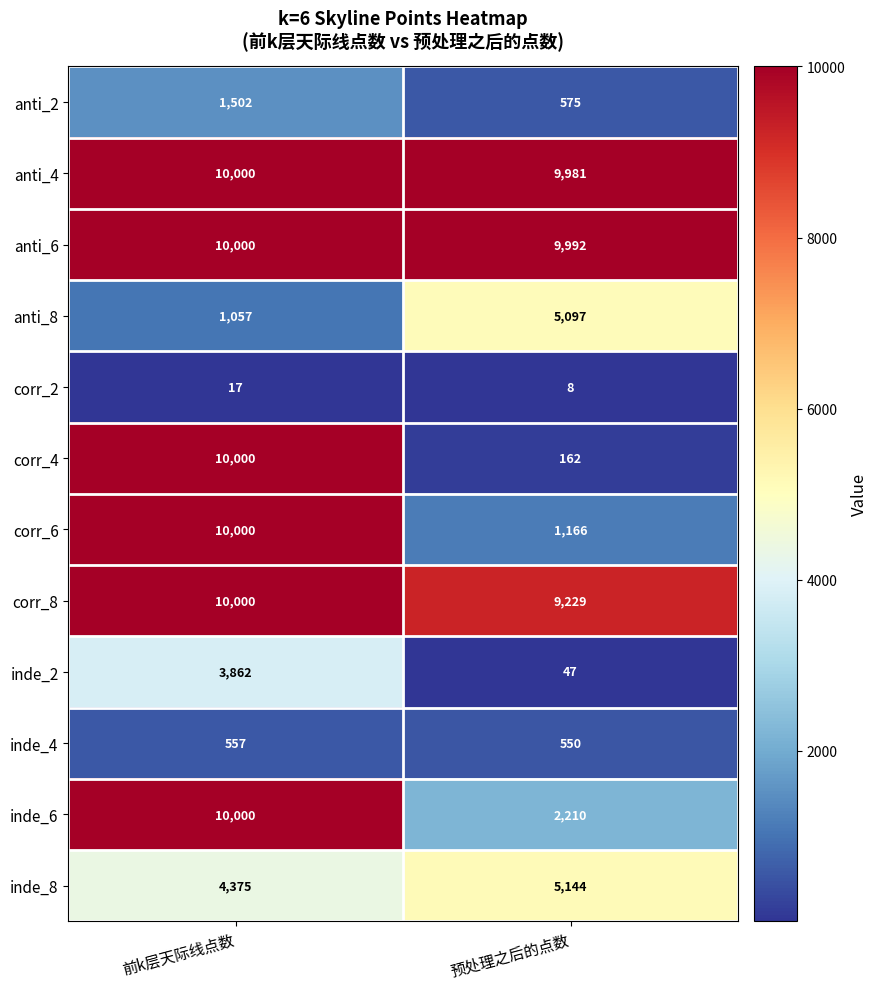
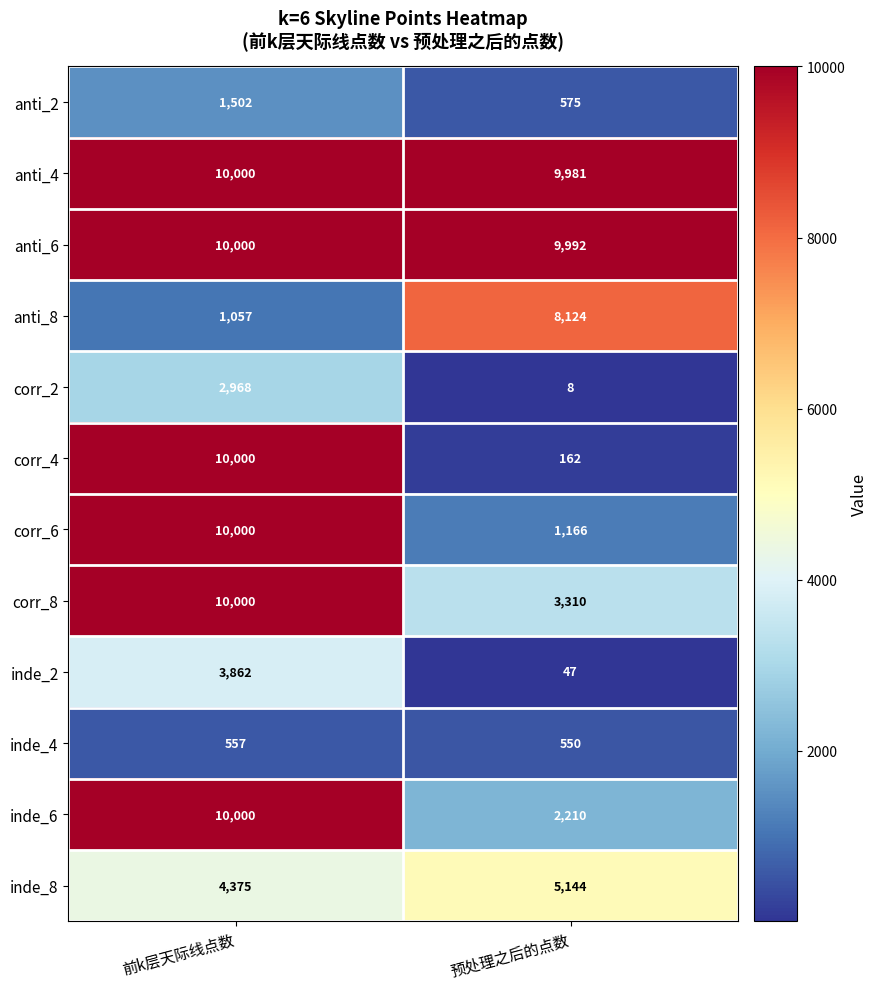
  {
    "anti_2": {
      "前k层天际线点数": "1,502",
      "预处理之后的点数": "575"
    },
    "anti_4": {
      "前k层天际线点数": "10,000",
      "预处理之后的点数": "9,981"
    },
    "anti_6": {
      "前k层天际线点数": "10,000",
      "预处理之后的点数": "9,992"
    },
    "anti_8": {
      "前k层天际线点数": "1,057",
-     "预处理之后的点数": "5,097"
+     "预处理之后的点数": "8,124"
    },
    "corr_2": {
-     "前k层天际线点数": "17",
+     "前k层天际线点数": "2,968",
      "预处理之后的点数": "8"
    },
    "corr_4": {
      "前k层天际线点数": "10,000",
      "预处理之后的点数": "162"
    },
    "corr_6": {
      "前k层天际线点数": "10,000",
      "预处理之后的点数": "1,166"
    },
    "corr_8": {
      "前k层天际线点数": "10,000",
-     "预处理之后的点数": "9,229"
+     "预处理之后的点数": "3,310"
    },
    "inde_2": {
      "前k层天际线点数": "3,862",
      "预处理之后的点数": "47"
    },
    "inde_4": {
      "前k层天际线点数": "557",
      "预处理之后的点数": "550"
    },
    "inde_6": {
      "前k层天际线点数": "10,000",
      "预处理之后的点数": "2,210"
    },
    "inde_8": {
      "前k层天际线点数": "4,375",
      "预处理之后的点数": "5,144"
    }
  }
